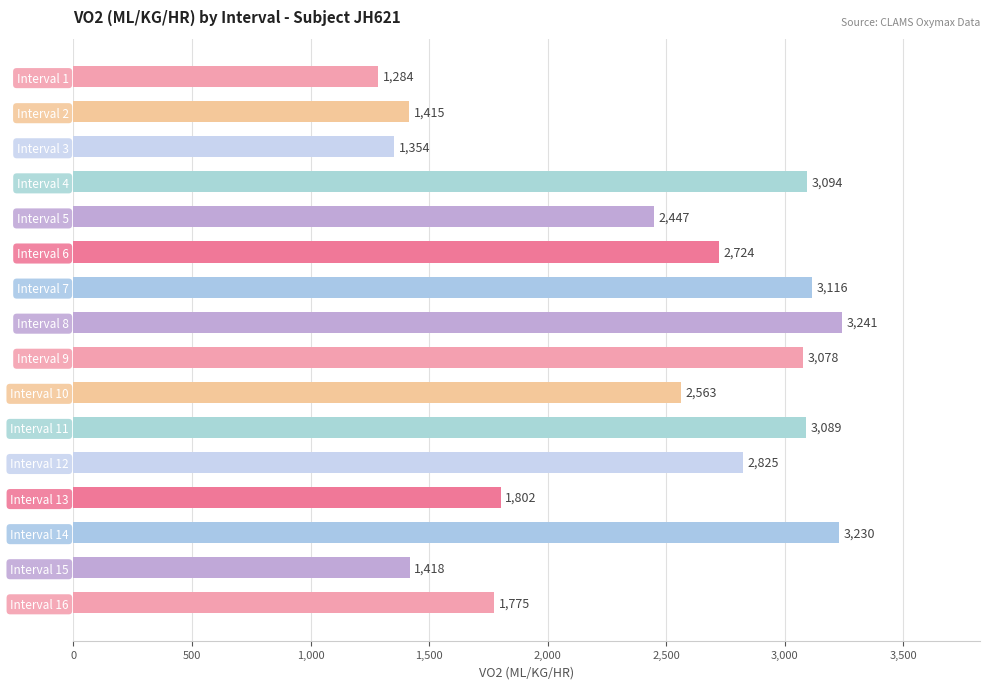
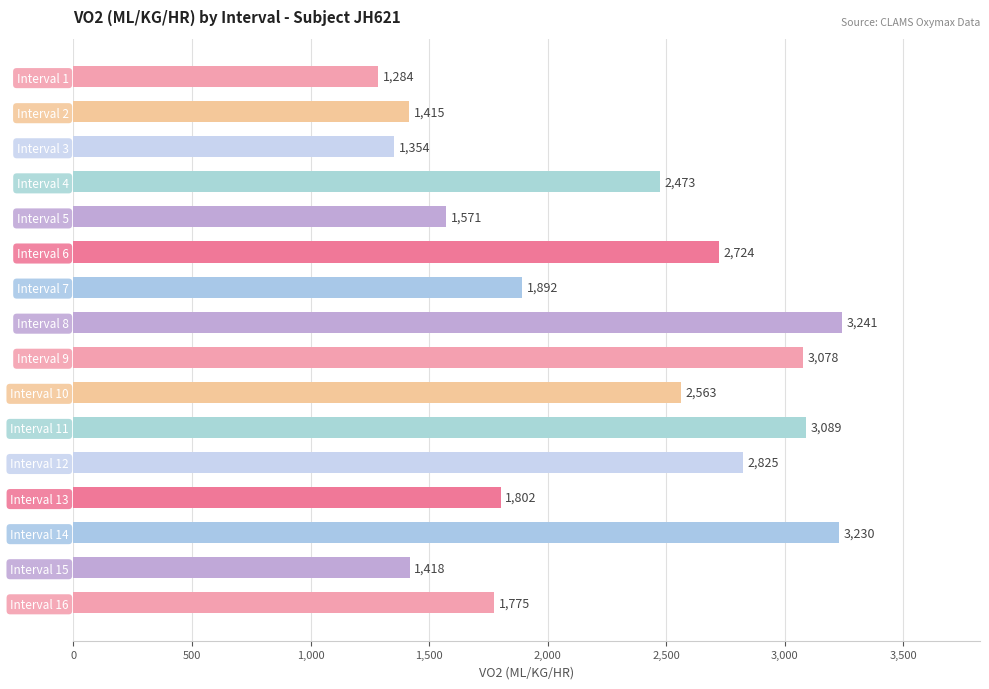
  {
    "Interval 1": "1,284",
    "Interval 2": "1,415",
    "Interval 3": "1,354",
-   "Interval 4": "3,094",
-   "Interval 5": "2,447",
+   "Interval 4": "2,473",
+   "Interval 5": "1,571",
    "Interval 6": "2,724",
-   "Interval 7": "3,116",
+   "Interval 7": "1,892",
    "Interval 8": "3,241",
    "Interval 9": "3,078",
    "Interval 10": "2,563",
    "Interval 11": "3,089",
    "Interval 12": "2,825",
    "Interval 13": "1,802",
    "Interval 14": "3,230",
    "Interval 15": "1,418",
    "Interval 16": "1,775"
  }
